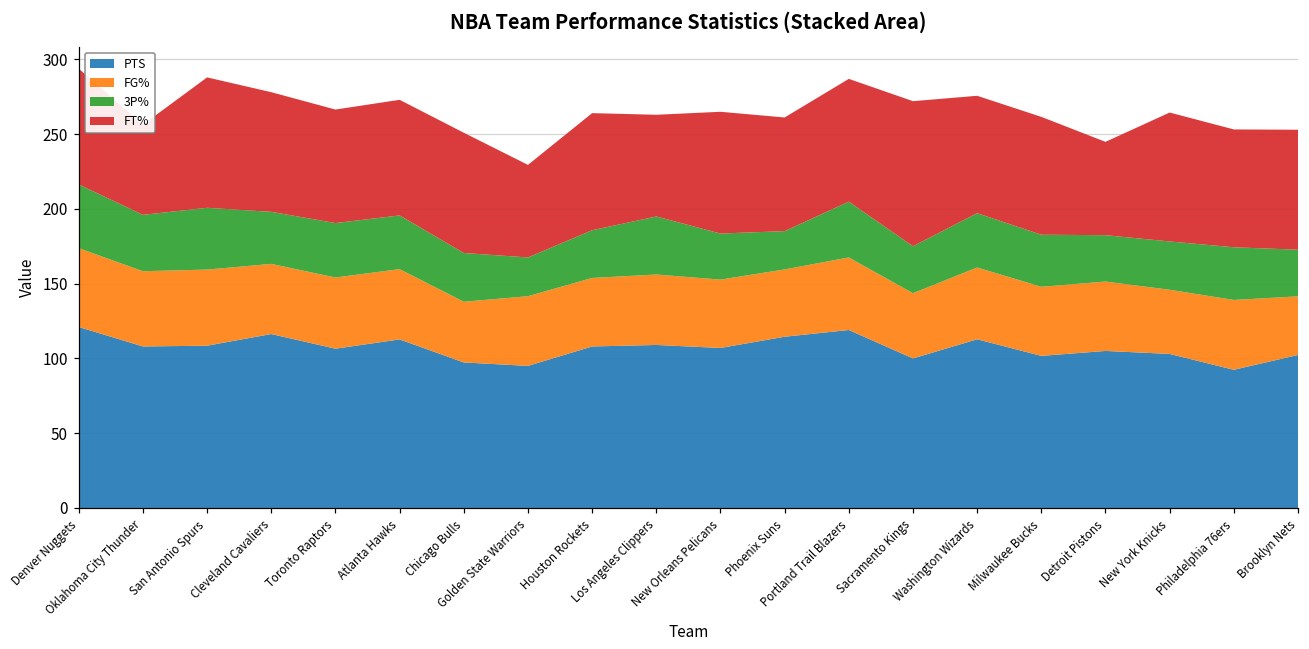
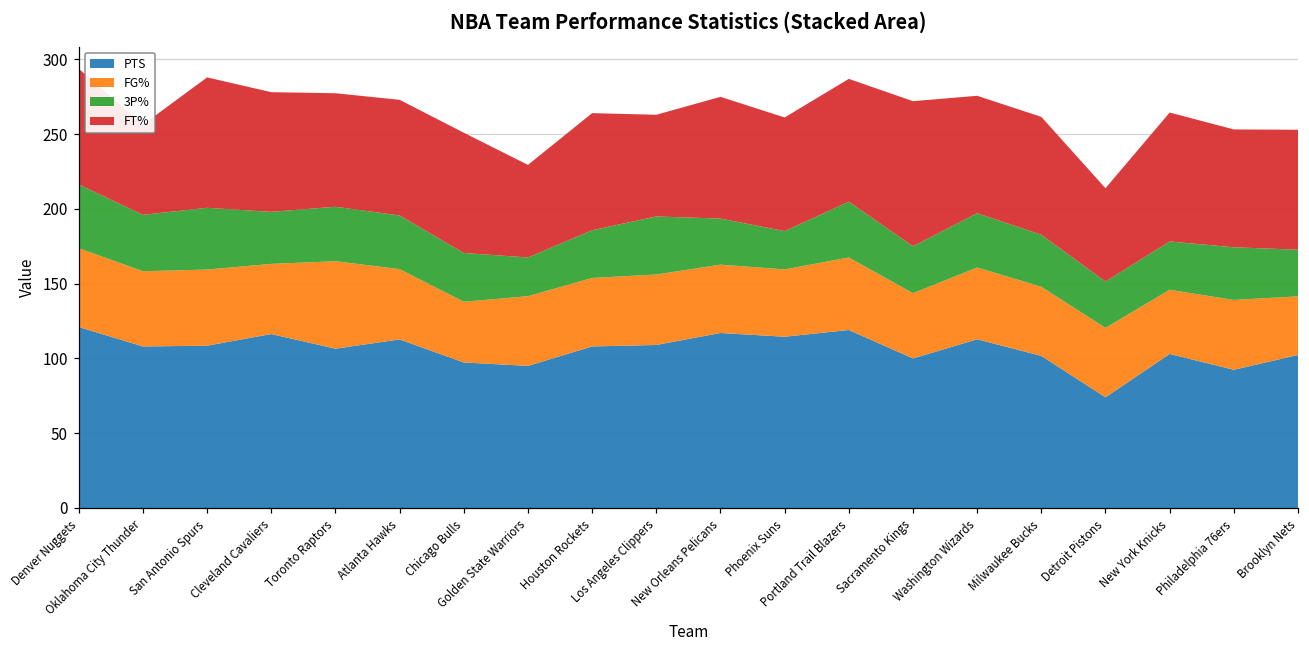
  {
    "PTS": {
      "Denver Nuggets": 121,
      "Oklahoma City Thunder": 108,
      "San Antonio Spurs": 109,
      "Cleveland Cavaliers": 116,
      "Toronto Raptors": 107,
      "Atlanta Hawks": 113,
      "Chicago Bulls": 97,
      "Golden State Warriors": 95,
      "Houston Rockets": 108,
      "Los Angeles Clippers": 109,
-     "New Orleans Pelicans": 107,
+     "New Orleans Pelicans": 117,
      "Phoenix Suns": 115,
      "Portland Trail Blazers": 119,
      "Sacramento Kings": 100,
      "Washington Wizards": 113,
      "Milwaukee Bucks": 102,
-     "Detroit Pistons": 105,
+     "Detroit Pistons": 74,
      "New York Knicks": 103,
      "Philadelphia 76ers": 92,
      "Brooklyn Nets": 102
    },
    "FG%": {
      "Denver Nuggets": 53,
      "Oklahoma City Thunder": 50,
      "San Antonio Spurs": 51,
      "Cleveland Cavaliers": 47,
-     "Toronto Raptors": 48,
+     "Toronto Raptors": 59,
      "Atlanta Hawks": 47,
      "Chicago Bulls": 41,
      "Golden State Warriors": 47,
      "Houston Rockets": 46,
      "Los Angeles Clippers": 47,
      "New Orleans Pelicans": 46,
      "Phoenix Suns": 45,
      "Portland Trail Blazers": 49,
      "Sacramento Kings": 44,
      "Washington Wizards": 48,
      "Milwaukee Bucks": 46,
      "Detroit Pistons": 46,
      "New York Knicks": 43,
      "Philadelphia 76ers": 47,
      "Brooklyn Nets": 39
    },
    "3P%": {
      "Denver Nuggets": 43,
      "Oklahoma City Thunder": 38,
      "San Antonio Spurs": 41,
      "Cleveland Cavaliers": 35,
      "Toronto Raptors": 36,
      "Atlanta Hawks": 36,
      "Chicago Bulls": 33,
      "Golden State Warriors": 26,
      "Houston Rockets": 32,
      "Los Angeles Clippers": 39,
      "New Orleans Pelicans": 31,
      "Phoenix Suns": 26,
      "Portland Trail Blazers": 37,
      "Sacramento Kings": 31,
      "Washington Wizards": 36,
      "Milwaukee Bucks": 35,
      "Detroit Pistons": 31,
      "New York Knicks": 32,
      "Philadelphia 76ers": 35,
      "Brooklyn Nets": 31
    },
    "FT%": {
      "Denver Nuggets": 77,
      "San Antonio Spurs": 87,
      "Cleveland Cavaliers": 80,
      "Toronto Raptors": 76,
      "Atlanta Hawks": 77,
      "Chicago Bulls": 80,
      "Golden State Warriors": 62,
      "Houston Rockets": 78,
      "Los Angeles Clippers": 68,
      "New Orleans Pelicans": 81,
      "Phoenix Suns": 76,
      "Portland Trail Blazers": 82,
      "Sacramento Kings": 97,
      "Washington Wizards": 79,
      "Milwaukee Bucks": 79,
      "Detroit Pistons": 62,
      "New York Knicks": 86,
      "Philadelphia 76ers": 79,
      "Brooklyn Nets": 80
    }
  }
